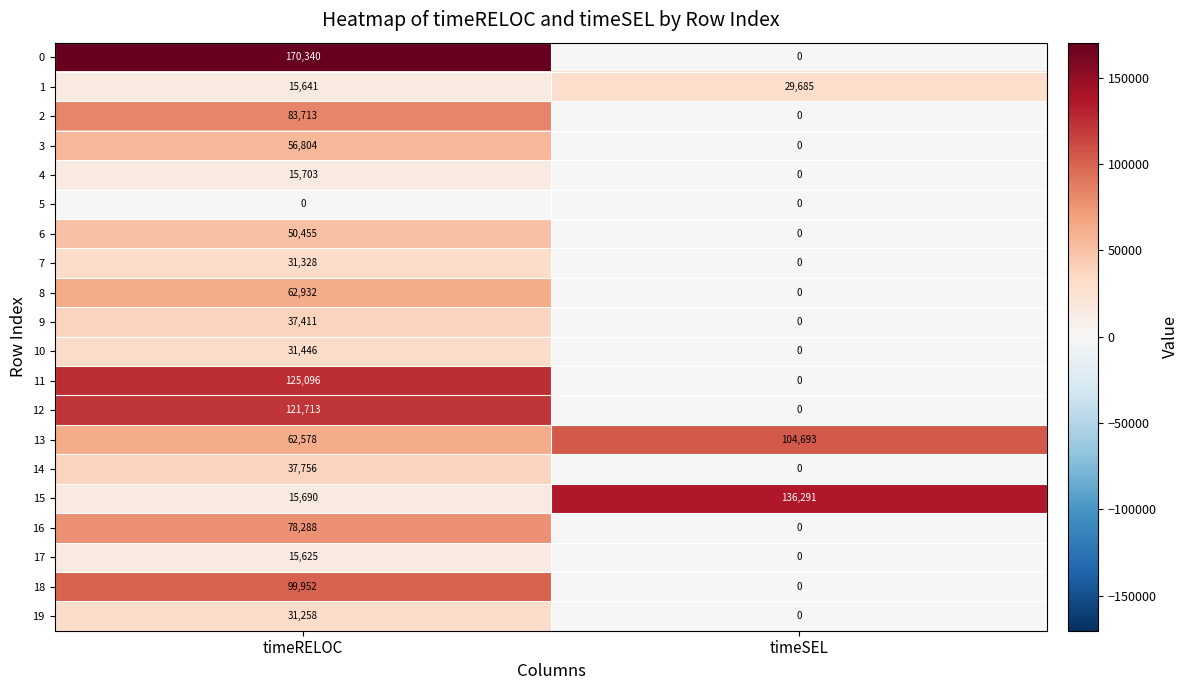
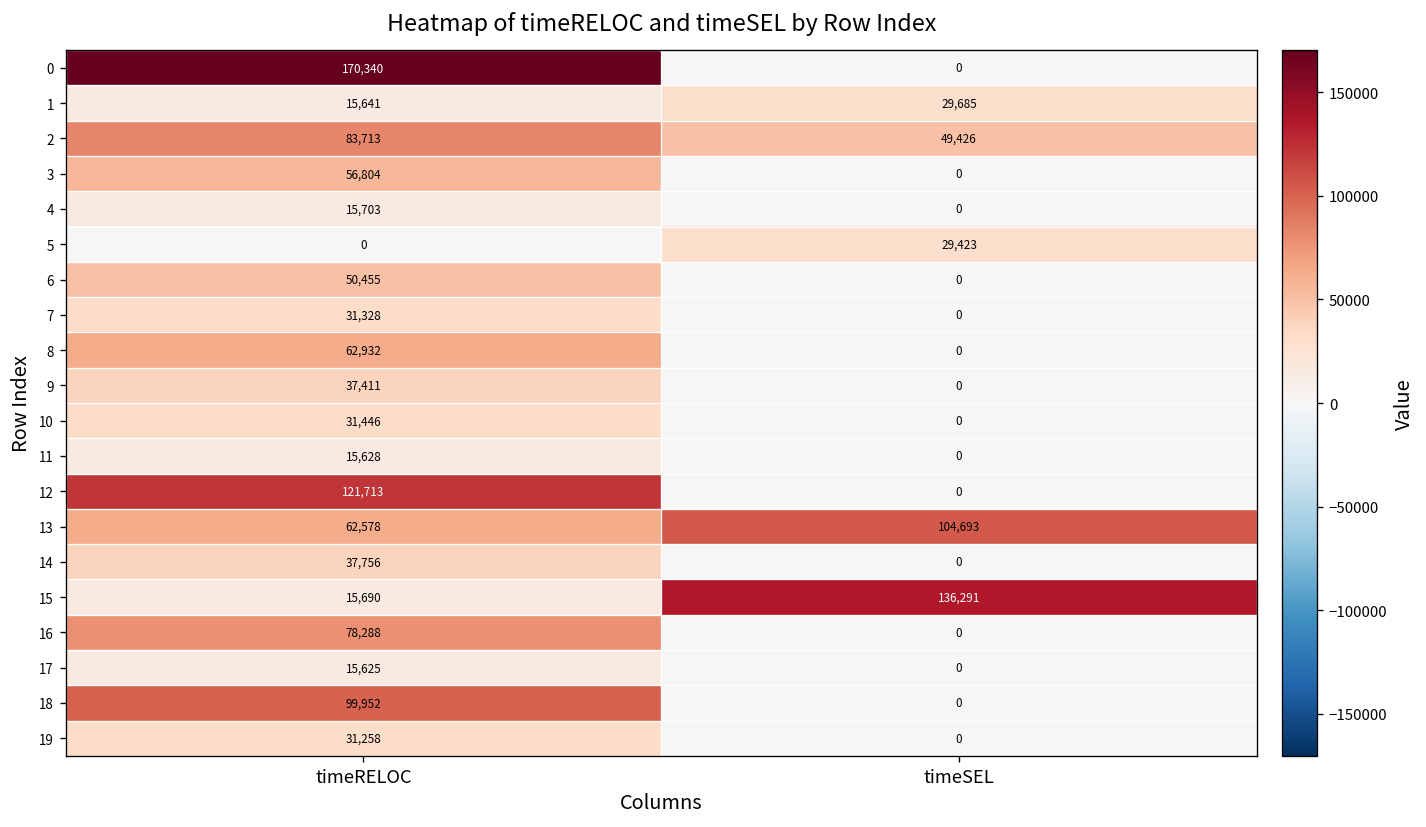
  {
    "0": {
      "timeRELOC": "170,340",
      "timeSEL": "0"
    },
    "1": {
      "timeRELOC": "15,641",
      "timeSEL": "29,685"
    },
    "2": {
      "timeRELOC": "83,713",
-     "timeSEL": "0"
+     "timeSEL": "49,426"
    },
    "3": {
      "timeRELOC": "56,804",
      "timeSEL": "0"
    },
    "4": {
      "timeRELOC": "15,703",
      "timeSEL": "0"
    },
    "5": {
      "timeRELOC": "0",
-     "timeSEL": "0"
+     "timeSEL": "29,423"
    },
    "6": {
      "timeRELOC": "50,455",
      "timeSEL": "0"
    },
    "7": {
      "timeRELOC": "31,328",
      "timeSEL": "0"
    },
    "8": {
      "timeRELOC": "62,932",
      "timeSEL": "0"
    },
    "9": {
      "timeRELOC": "37,411",
      "timeSEL": "0"
    },
    "10": {
      "timeRELOC": "31,446",
      "timeSEL": "0"
    },
    "11": {
-     "timeRELOC": "125,096",
+     "timeRELOC": "15,628",
      "timeSEL": "0"
    },
    "12": {
      "timeRELOC": "121,713",
      "timeSEL": "0"
    },
    "13": {
      "timeRELOC": "62,578",
      "timeSEL": "104,693"
    },
    "14": {
      "timeRELOC": "37,756",
      "timeSEL": "0"
    },
    "15": {
      "timeRELOC": "15,690",
      "timeSEL": "136,291"
    },
    "16": {
      "timeRELOC": "78,288",
      "timeSEL": "0"
    },
    "17": {
      "timeRELOC": "15,625",
      "timeSEL": "0"
    },
    "18": {
      "timeRELOC": "99,952",
      "timeSEL": "0"
    },
    "19": {
      "timeRELOC": "31,258",
      "timeSEL": "0"
    }
  }
